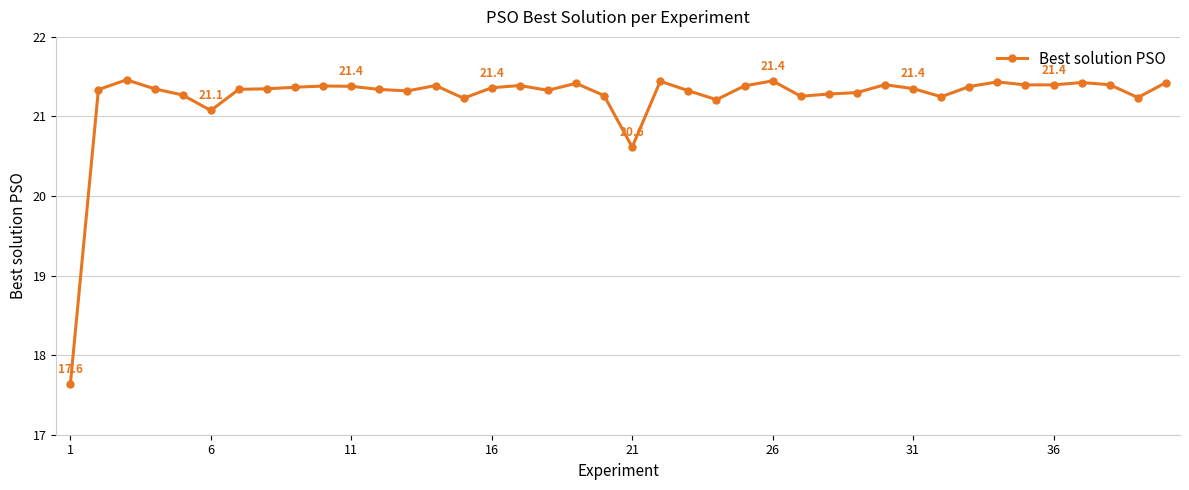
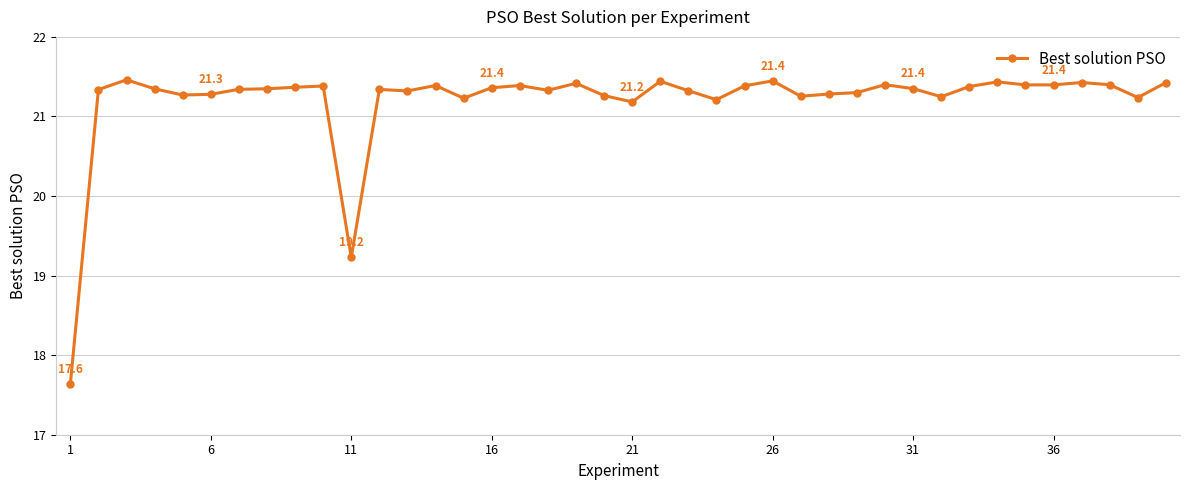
  {
    "1": 17.6,
-   "6": 21.1,
-   "11": 21.4,
+   "6": 21.3,
+   "11": 19.2,
    "16": 21.4,
-   "21": 20.6,
+   "21": 21.2,
    "26": 21.4,
    "31": 21.4,
    "36": 21.4
  }
